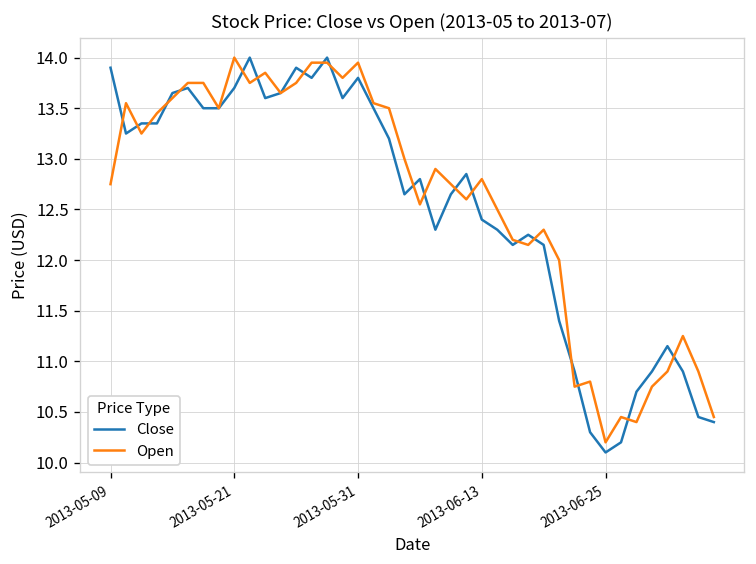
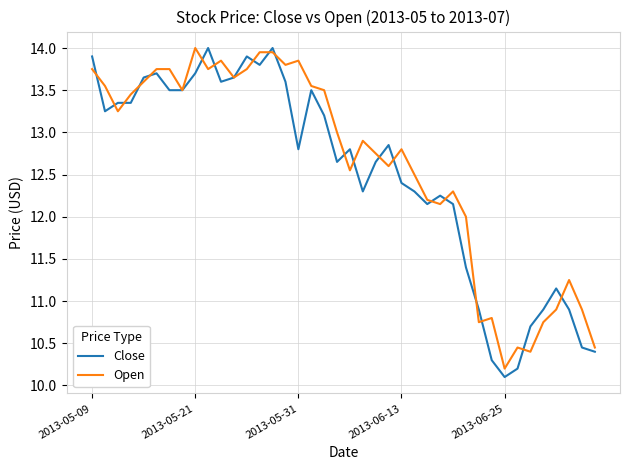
  {
    "Close": {
      "2013-05-09": 13.9,
      "2013-05-21": 13.7,
-     "2013-05-31": 13.8,
+     "2013-05-31": 12.8,
      "2013-06-13": 12.4,
      "2013-06-25": 10.1
    },
    "Open": {
-     "2013-05-09": 12.8,
+     "2013-05-09": 13.8,
      "2013-05-21": 14.0,
-     "2013-05-31": 14.0,
+     "2013-05-31": 13.9,
      "2013-06-13": 12.8,
      "2013-06-25": 10.2
    }
  }
